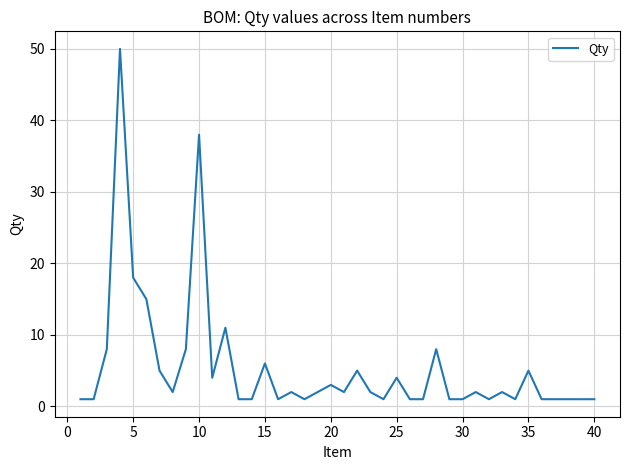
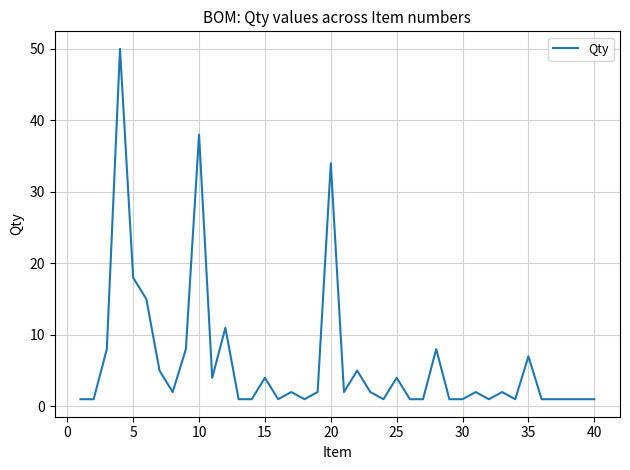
  {
    "5": 18,
    "10": 38,
-   "15": 6,
-   "20": 3,
+   "15": 4,
+   "20": 34,
    "25": 4,
    "30": 1,
-   "35": 5,
+   "35": 7,
    "40": 1
  }
